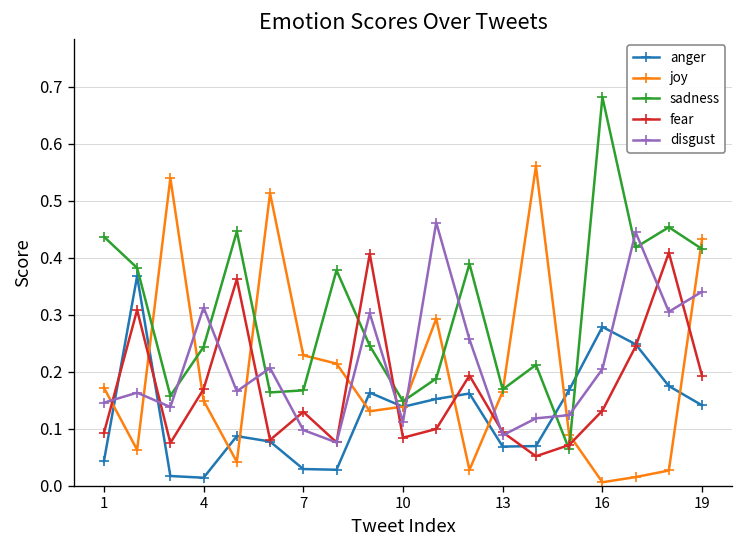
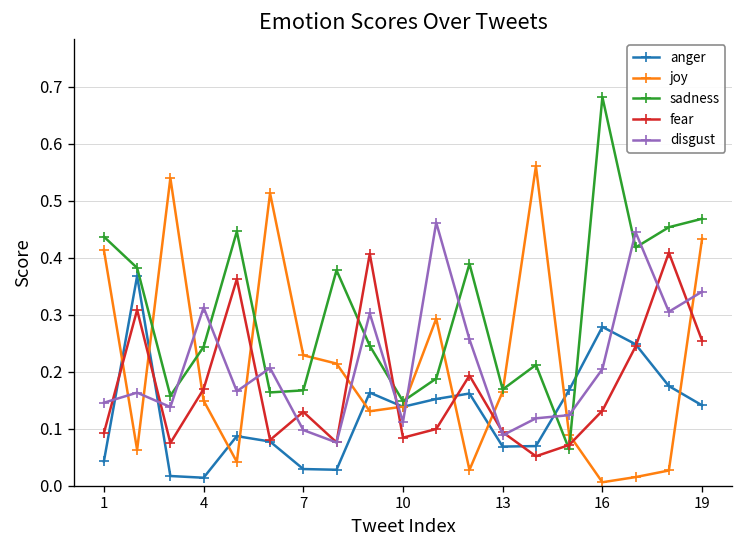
  {
    "anger": {
      "1": 0.04,
      "4": 0.01,
      "7": 0.03,
      "13": 0.07,
      "16": 0.28,
      "19": 0.14
    },
    "joy": {
-     "1": 0.17,
+     "1": 0.41,
      "4": 0.15,
      "7": 0.23,
      "16": 0.01,
      "19": 0.43
    },
    "sadness": {
      "1": 0.44,
      "4": 0.24,
      "7": 0.17,
      "10": 0.15,
      "16": 0.68,
-     "19": 0.42
+     "19": 0.47
    },
    "fear": {
      "1": 0.09,
      "4": 0.17,
      "7": 0.13,
      "10": 0.08,
      "16": 0.13,
-     "19": 0.19
+     "19": 0.25
    },
    "disgust": {
      "1": 0.15,
      "4": 0.31,
      "7": 0.10,
      "10": 0.11,
      "16": 0.20,
      "19": 0.34
    }
  }
